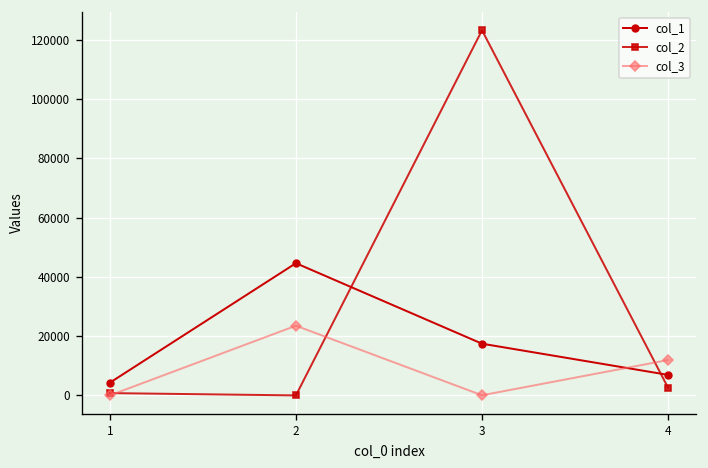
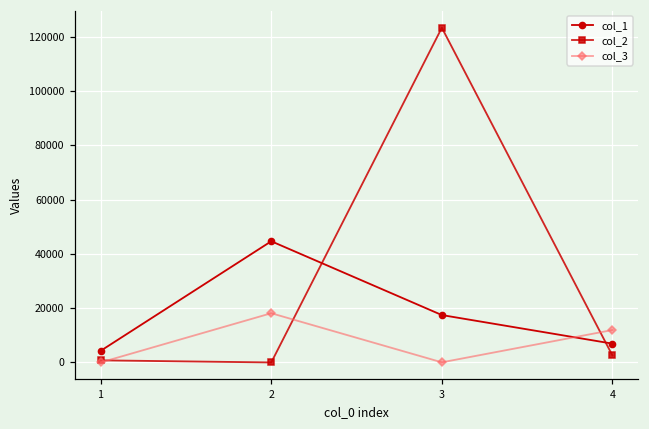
  {
    "col_3": {
-     "2": 24000,
+     "2": 18000,
      "3": 0,
      "4": 12000
    }
  }
